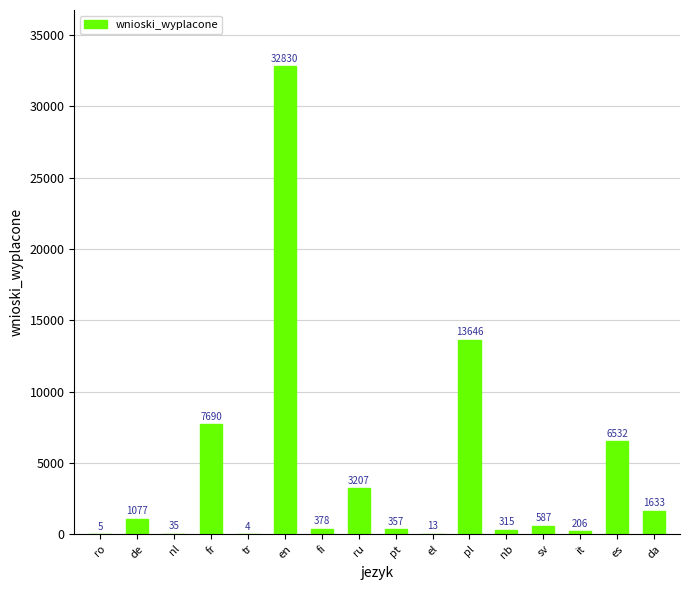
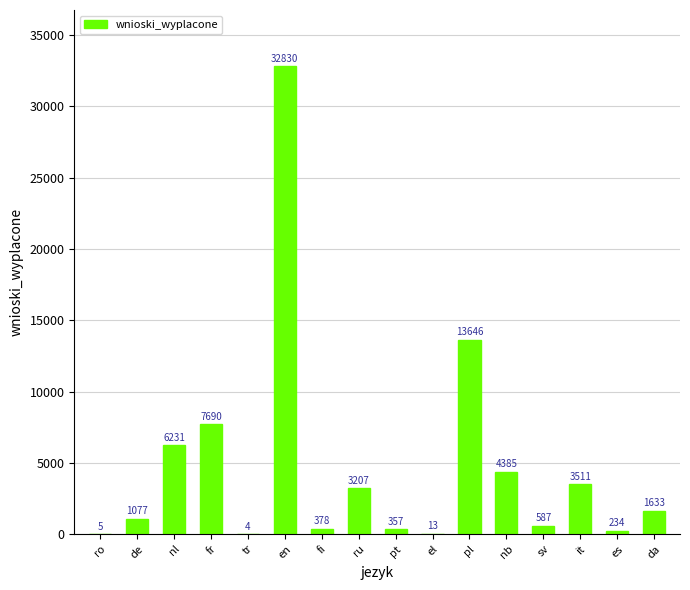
  {
    "ro": 5,
    "de": 1077,
-   "nl": 35,
+   "nl": 6231,
    "fr": 7690,
    "tr": 4,
    "en": 32830,
    "fi": 378,
    "ru": 3207,
    "pt": 357,
    "el": 13,
    "pl": 13646,
-   "nb": 315,
+   "nb": 4385,
    "sv": 587,
-   "it": 206,
-   "es": 6532,
+   "it": 3511,
+   "es": 234,
    "da": 1633
  }
